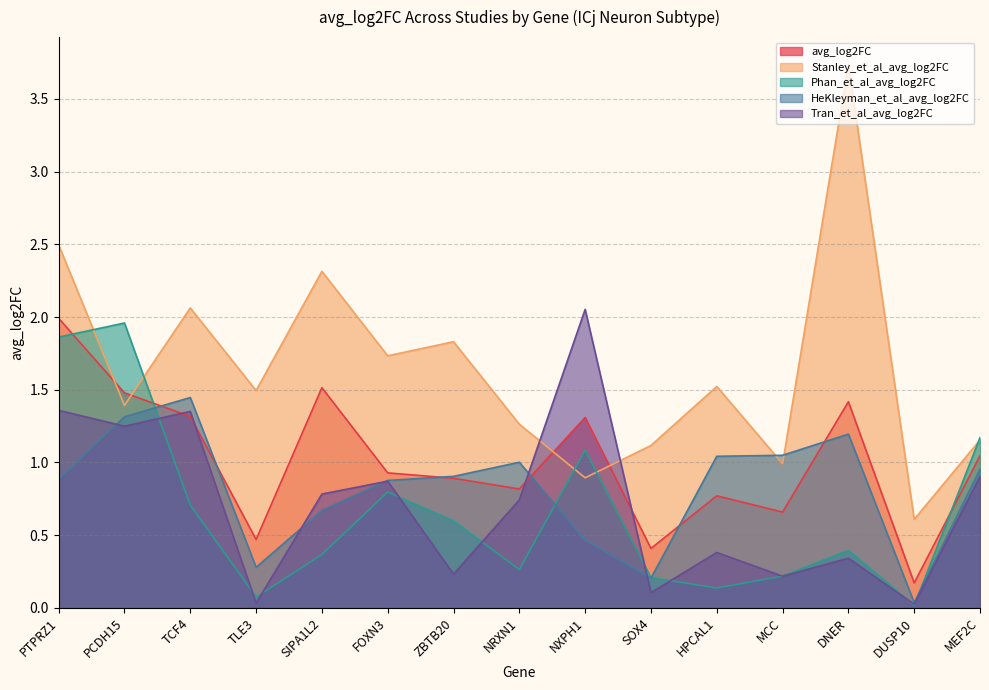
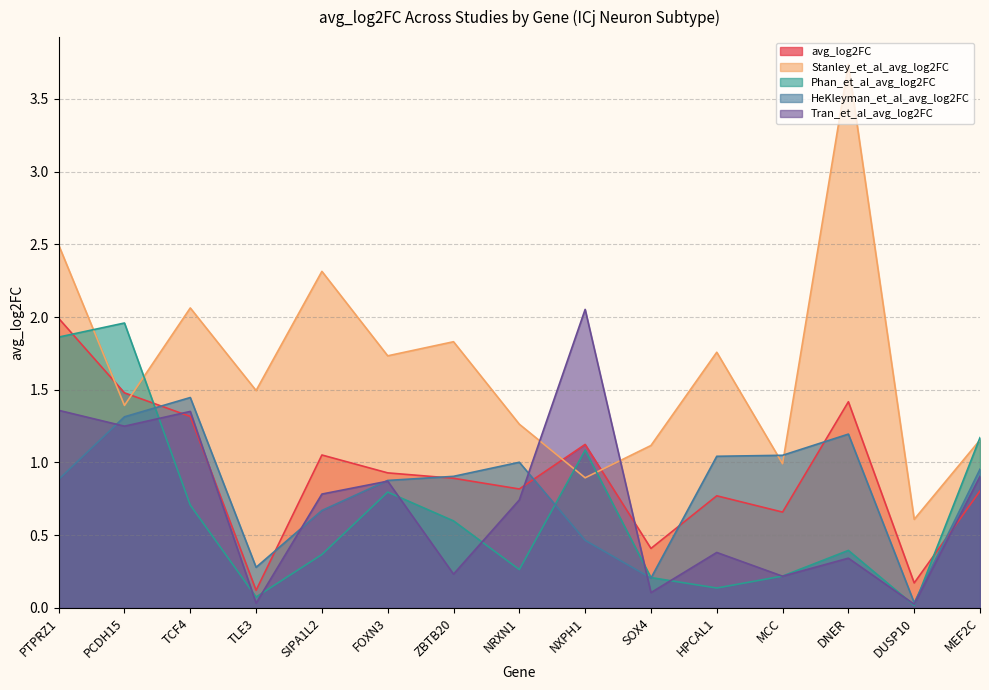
  {
    "avg_log2FC": {
      "PTPRZ1": 1.99,
      "PCDH15": 1.48,
      "TCF4": 1.32,
-     "TLE3": 0.47,
-     "SIPA1L2": 1.51,
+     "TLE3": 0.12,
+     "SIPA1L2": 1.05,
      "FOXN3": 0.93,
      "NRXN1": 0.82,
-     "NXPH1": 1.31,
+     "NXPH1": 1.12,
      "SOX4": 0.41,
      "HPCAL1": 0.77,
      "MCC": 0.66,
      "DNER": 1.42,
      "DUSP10": 0.17,
-     "MEF2C": 1.05
+     "MEF2C": 0.80
    },
    "Stanley_et_al_avg_log2FC": {
      "PTPRZ1": 2.50,
      "PCDH15": 1.39,
      "TCF4": 2.06,
      "TLE3": 1.49,
      "SIPA1L2": 2.31,
      "FOXN3": 1.73,
      "ZBTB20": 1.83,
      "NRXN1": 1.26,
      "NXPH1": 0.89,
      "SOX4": 1.12,
-     "HPCAL1": 1.52,
+     "HPCAL1": 1.76,
      "MCC": 0.99,
      "DUSP10": 0.61
    }
  }
